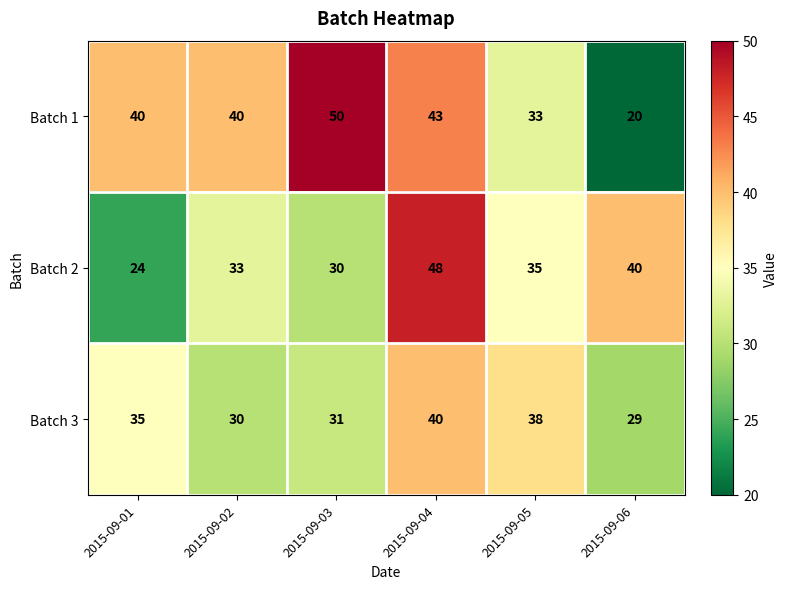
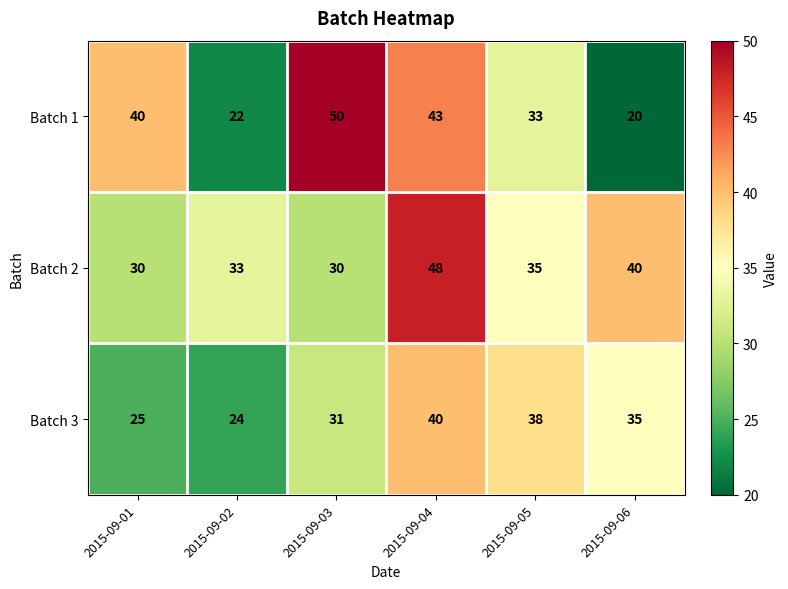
  {
    "Batch 1": {
      "2015-09-01": 40,
-     "2015-09-02": 40,
+     "2015-09-02": 22,
      "2015-09-03": 50,
      "2015-09-04": 43,
      "2015-09-05": 33,
      "2015-09-06": 20
    },
    "Batch 2": {
-     "2015-09-01": 24,
+     "2015-09-01": 30,
      "2015-09-02": 33,
      "2015-09-03": 30,
      "2015-09-04": 48,
      "2015-09-05": 35,
      "2015-09-06": 40
    },
    "Batch 3": {
-     "2015-09-01": 35,
-     "2015-09-02": 30,
+     "2015-09-01": 25,
+     "2015-09-02": 24,
      "2015-09-03": 31,
      "2015-09-04": 40,
      "2015-09-05": 38,
-     "2015-09-06": 29
+     "2015-09-06": 35
    }
  }
